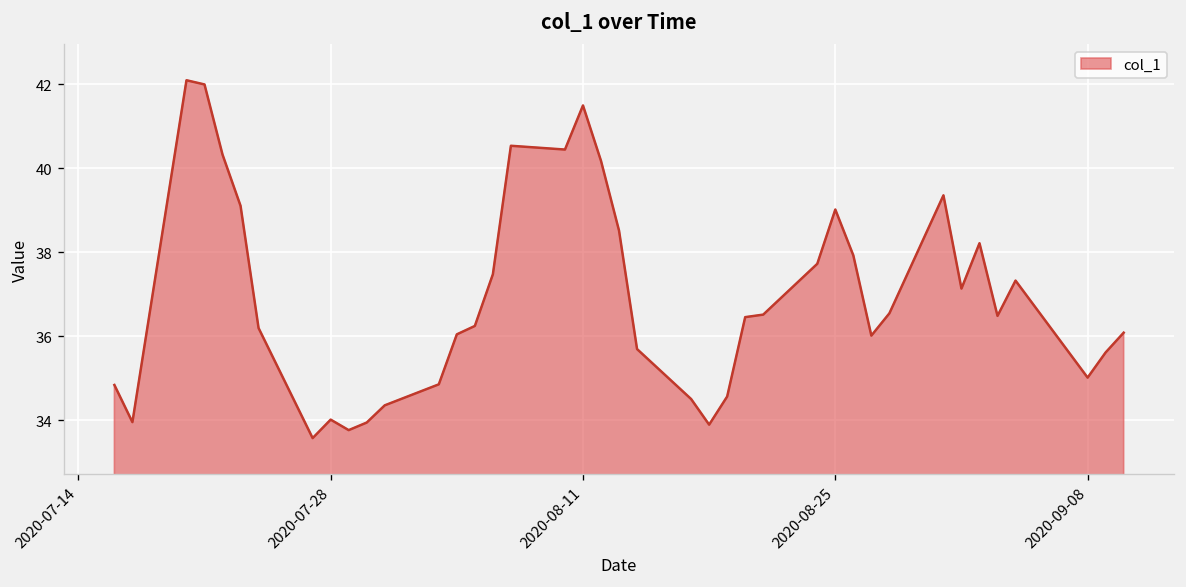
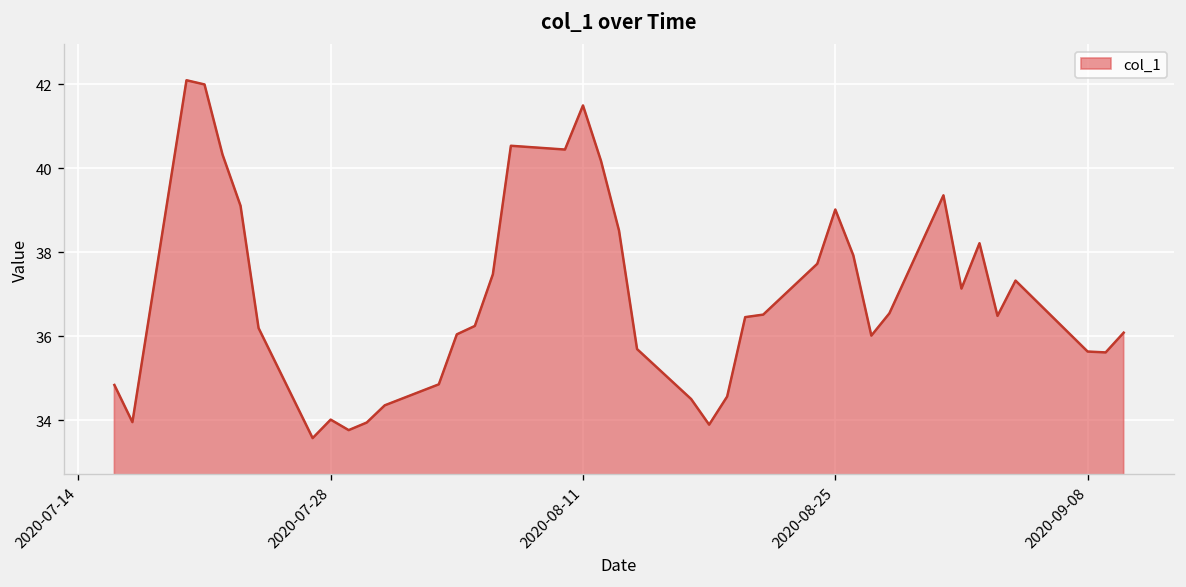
  {
    "2020-07-28": 34.0,
    "2020-08-11": 41.5,
    "2020-08-25": 39.0,
-   "2020-09-08": 35.0
+   "2020-09-08": 35.6
  }
